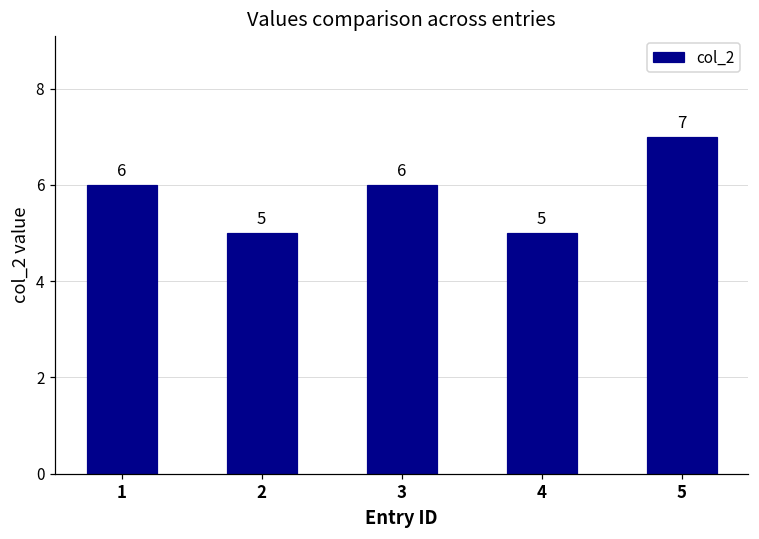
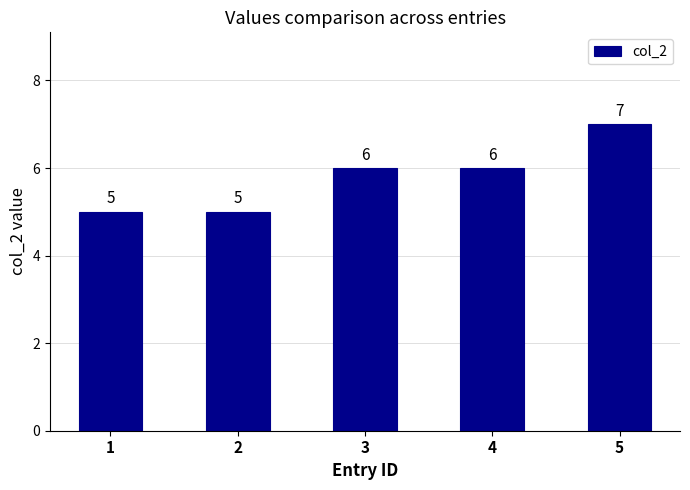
  {
-   "1": 6,
+   "1": 5,
    "2": 5,
    "3": 6,
-   "4": 5,
+   "4": 6,
    "5": 7
  }
